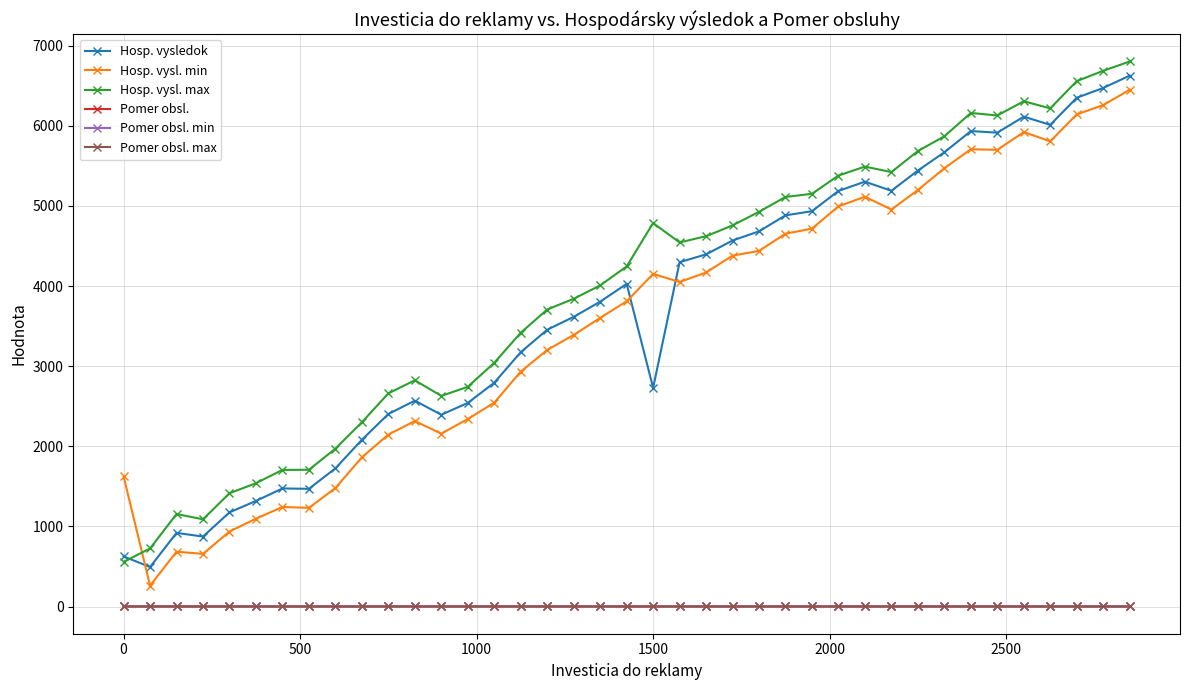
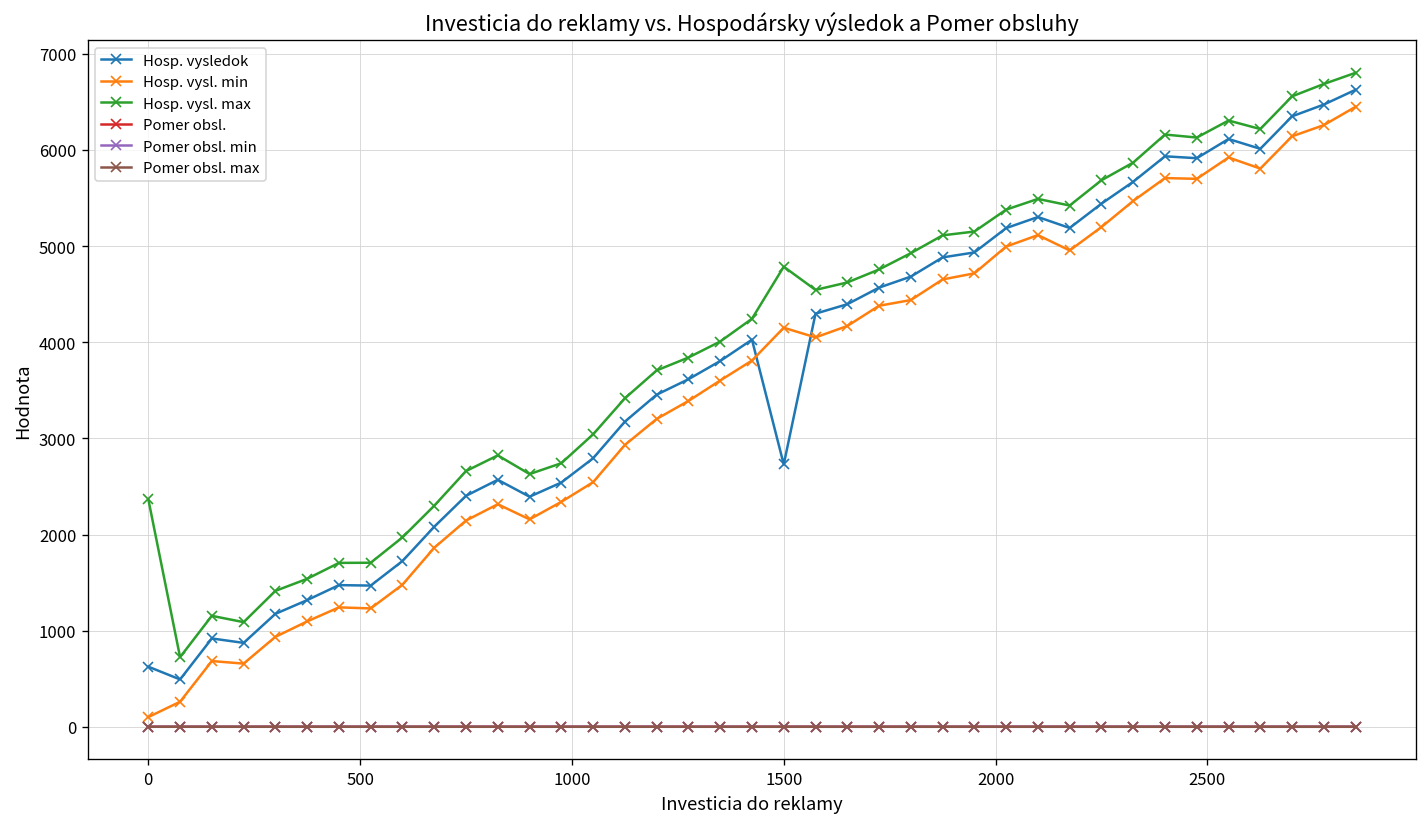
  {
    "Hosp. vysledok": {
      "0": 600,
      "1500": 2700
    },
    "Hosp. vysl. min": {
-     "0": 1600,
+     "0": 100,
      "1500": 4200
    },
    "Hosp. vysl. max": {
-     "0": 600,
+     "0": 2400,
      "1500": 4800
    },
    "Pomer obsl. max": {
      "0": 0,
      "1500": 0
    }
  }
